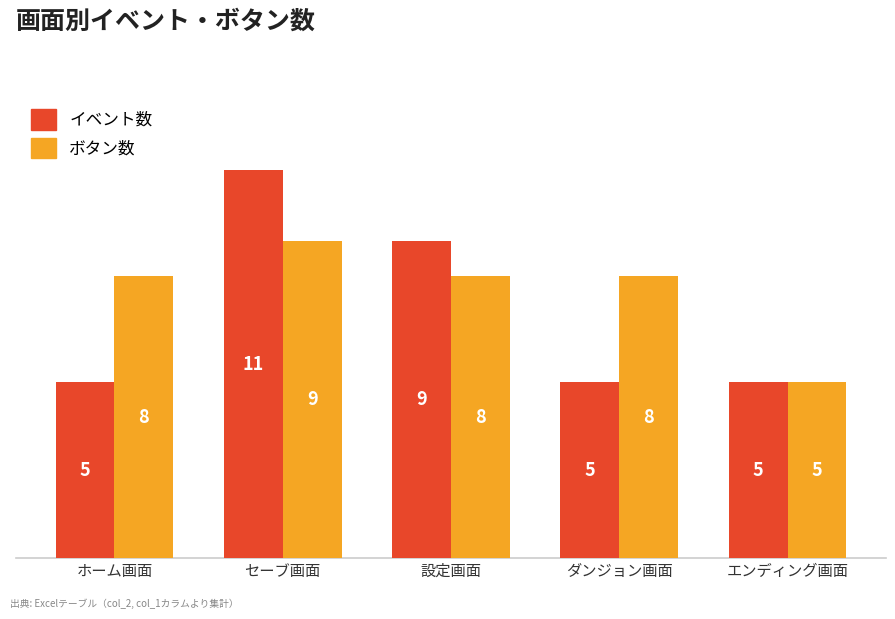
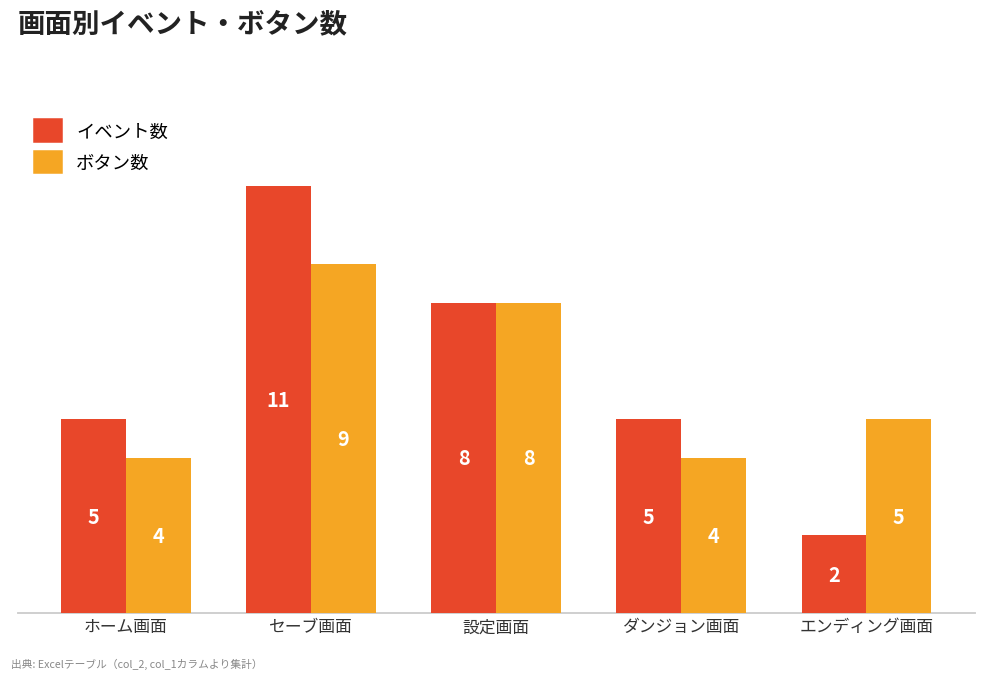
  {
    "イベント数": {
      "ホーム画面": 5,
      "セーブ画面": 11,
-     "設定画面": 9,
+     "設定画面": 8,
      "ダンジョン画面": 5,
-     "エンディング画面": 5
+     "エンディング画面": 2
    },
    "ボタン数": {
-     "ホーム画面": 8,
+     "ホーム画面": 4,
      "セーブ画面": 9,
      "設定画面": 8,
-     "ダンジョン画面": 8,
+     "ダンジョン画面": 4,
      "エンディング画面": 5
    }
  }
